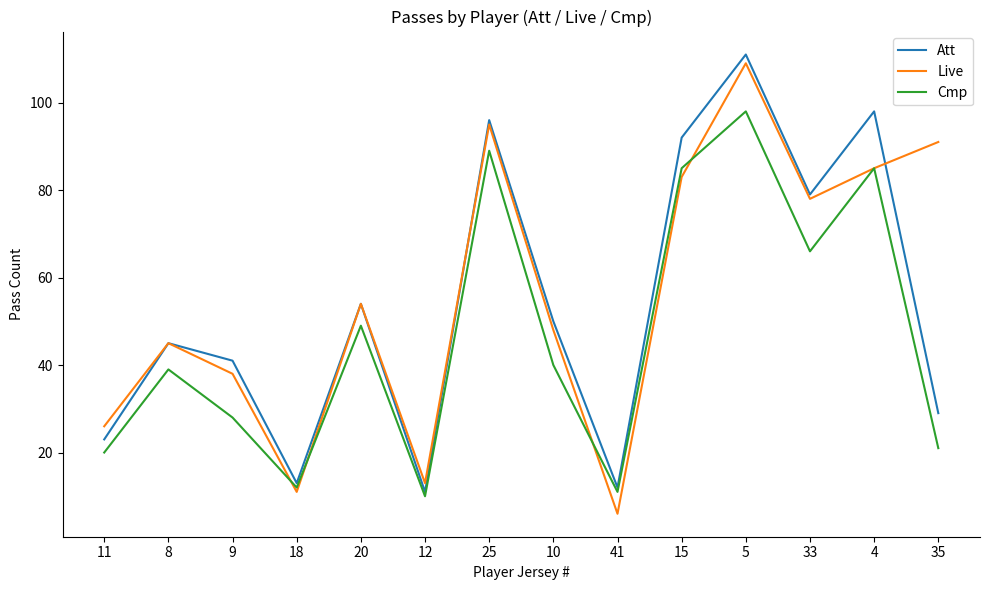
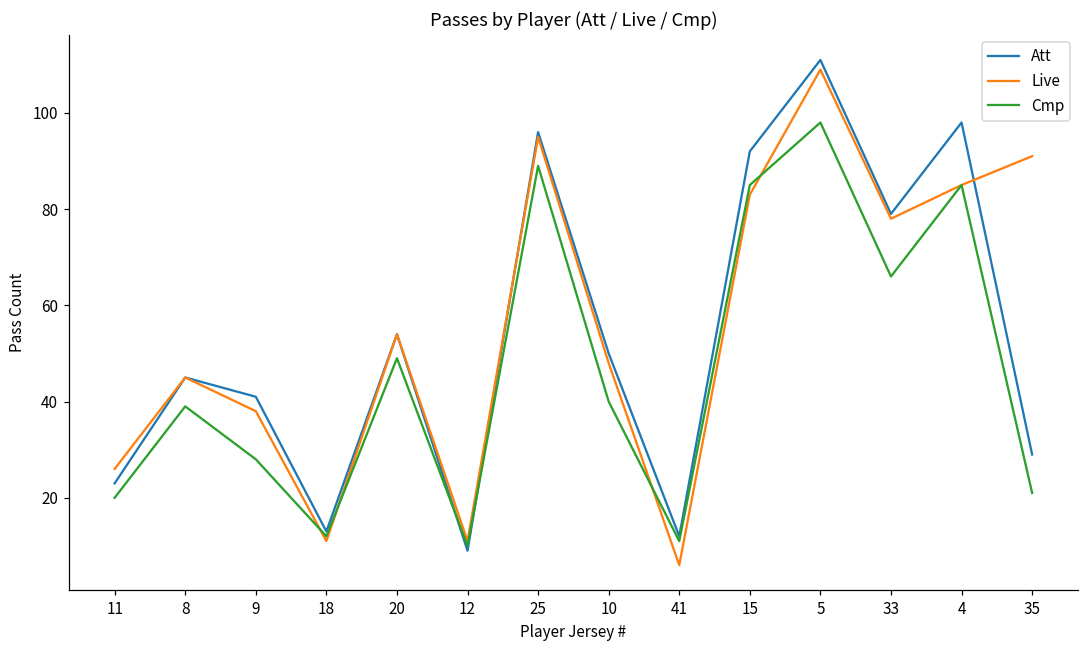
  {
    "Att": {
      "11": 23,
      "9": 41,
      "18": 13,
-     "12": 11,
+     "12": 9,
      "25": 96,
      "10": 50,
      "41": 12,
      "15": 92,
      "5": 111,
      "33": 79,
      "4": 98,
      "35": 29
    },
    "Live": {
      "11": 26,
      "9": 38,
      "18": 11,
-     "12": 13,
+     "12": 11,
      "25": 95,
      "10": 48,
      "41": 6,
      "15": 83,
      "5": 109,
      "33": 78,
      "35": 91
    },
    "Cmp": {
      "11": 20,
      "8": 39,
      "9": 28,
      "18": 12,
      "20": 49,
      "12": 10,
      "25": 89,
      "10": 40,
      "41": 11,
      "15": 85,
      "5": 98,
      "33": 66,
      "35": 21
    }
  }
